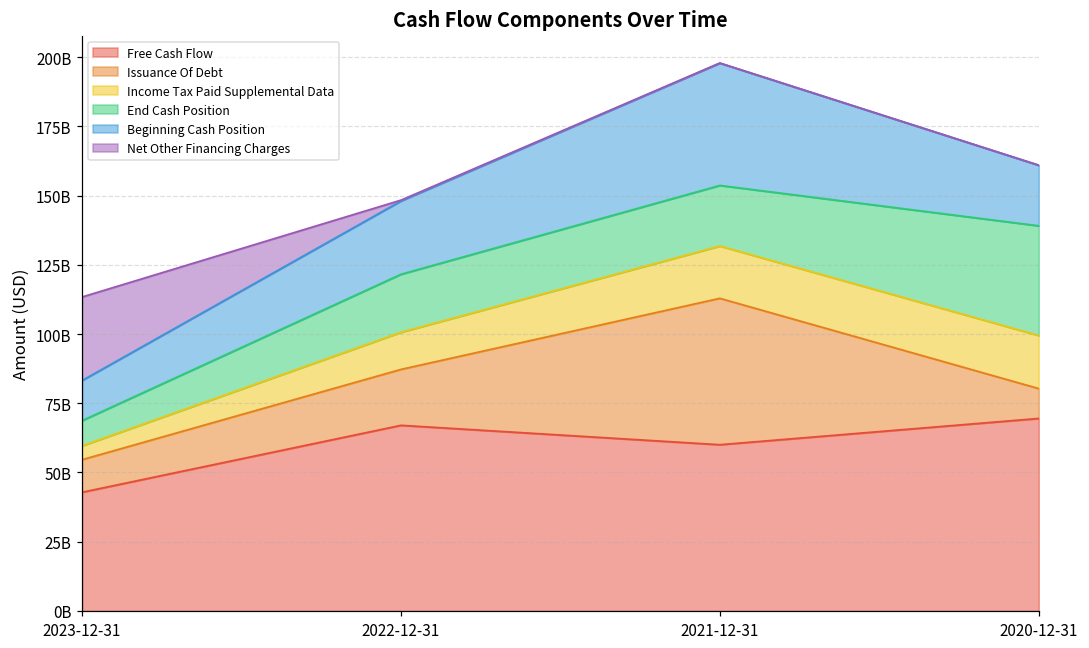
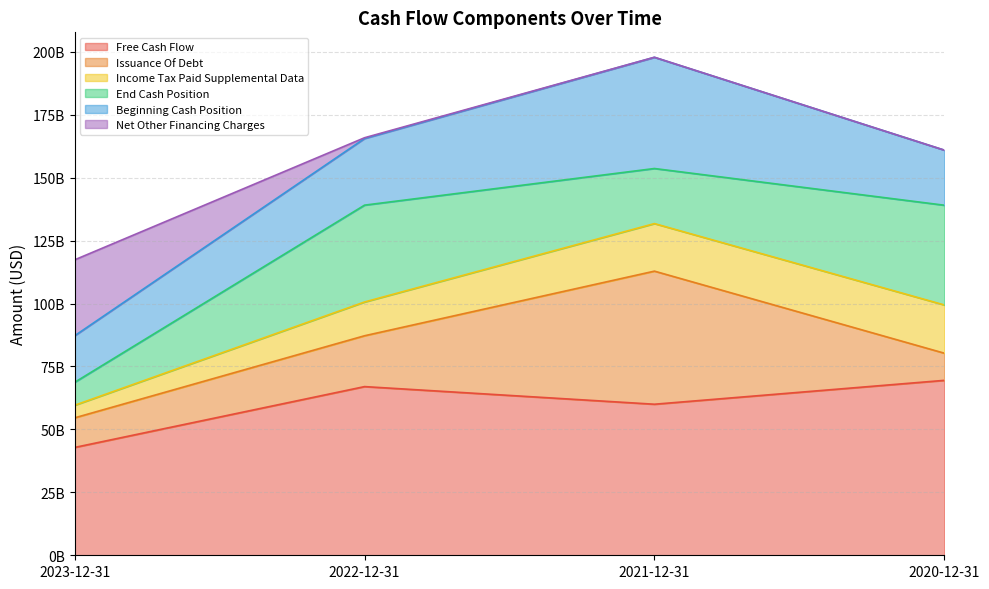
  {
    "End Cash Position": {
      "2023-12-31": 9000000000,
-     "2022-12-31": 21000000000,
+     "2022-12-31": 38000000000,
      "2021-12-31": 22000000000,
      "2020-12-31": 40000000000
    },
    "Beginning Cash Position": {
-     "2023-12-31": 14000000000
+     "2023-12-31": 18000000000
    },
    "Net Other Financing Charges": {
      "2023-12-31": 30000000000
    }
  }
